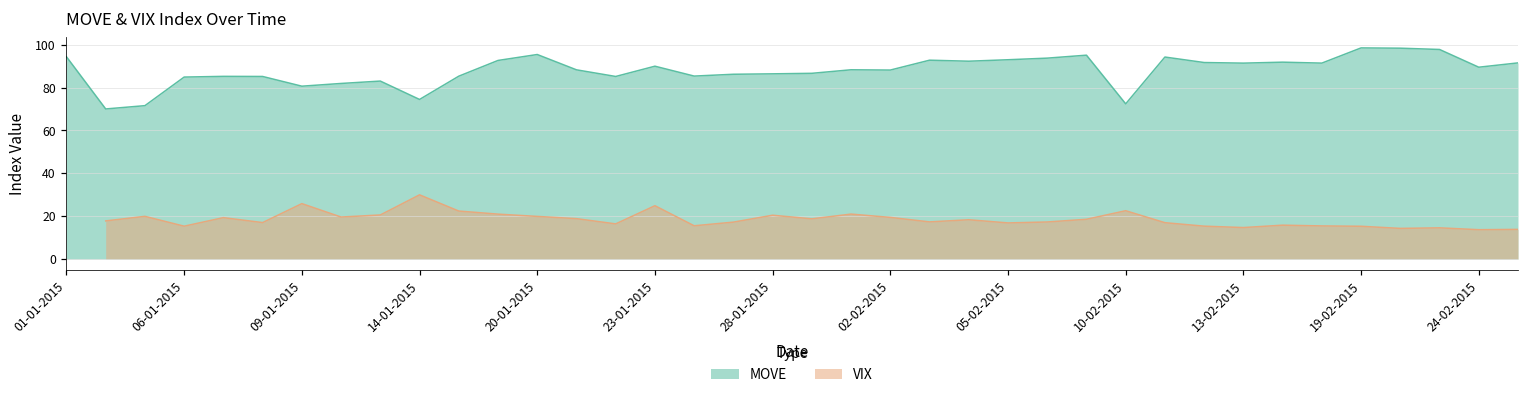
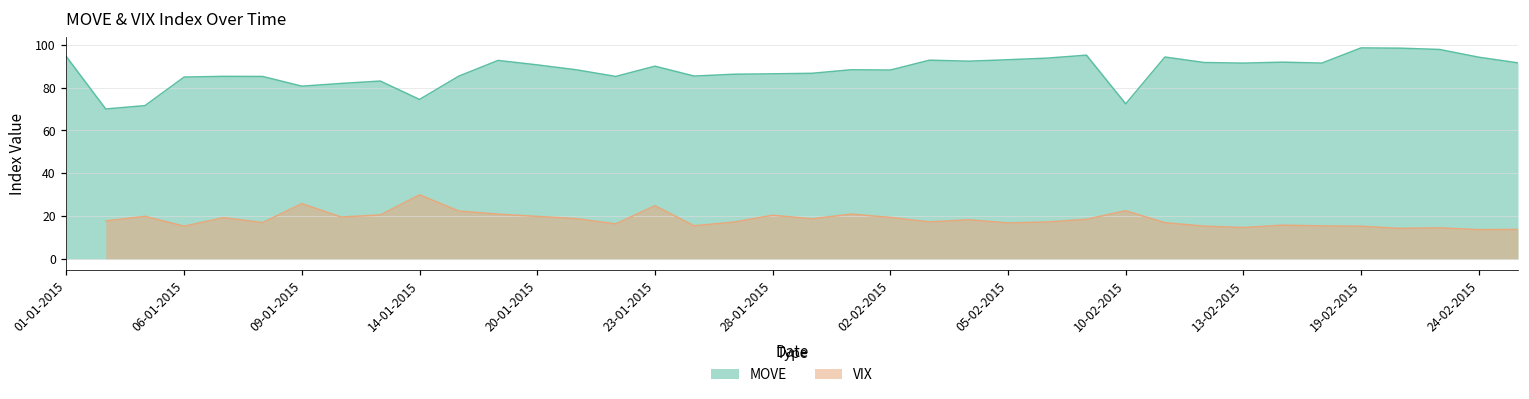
  {
    "MOVE": {
      "01-01-2015": 94,
      "06-01-2015": 85,
      "09-01-2015": 81,
      "14-01-2015": 74,
-     "20-01-2015": 95,
+     "20-01-2015": 91,
      "23-01-2015": 90,
      "28-01-2015": 86,
      "02-02-2015": 88,
      "05-02-2015": 93,
      "10-02-2015": 72,
      "13-02-2015": 91,
      "19-02-2015": 98,
-     "24-02-2015": 89
+     "24-02-2015": 94
    },
    "VIX": {
      "06-01-2015": 15,
      "09-01-2015": 26,
      "14-01-2015": 30,
      "20-01-2015": 20,
      "23-01-2015": 25,
      "28-01-2015": 20,
      "02-02-2015": 19,
      "05-02-2015": 17,
      "10-02-2015": 23,
      "13-02-2015": 15,
      "19-02-2015": 15,
      "24-02-2015": 14
    }
  }
